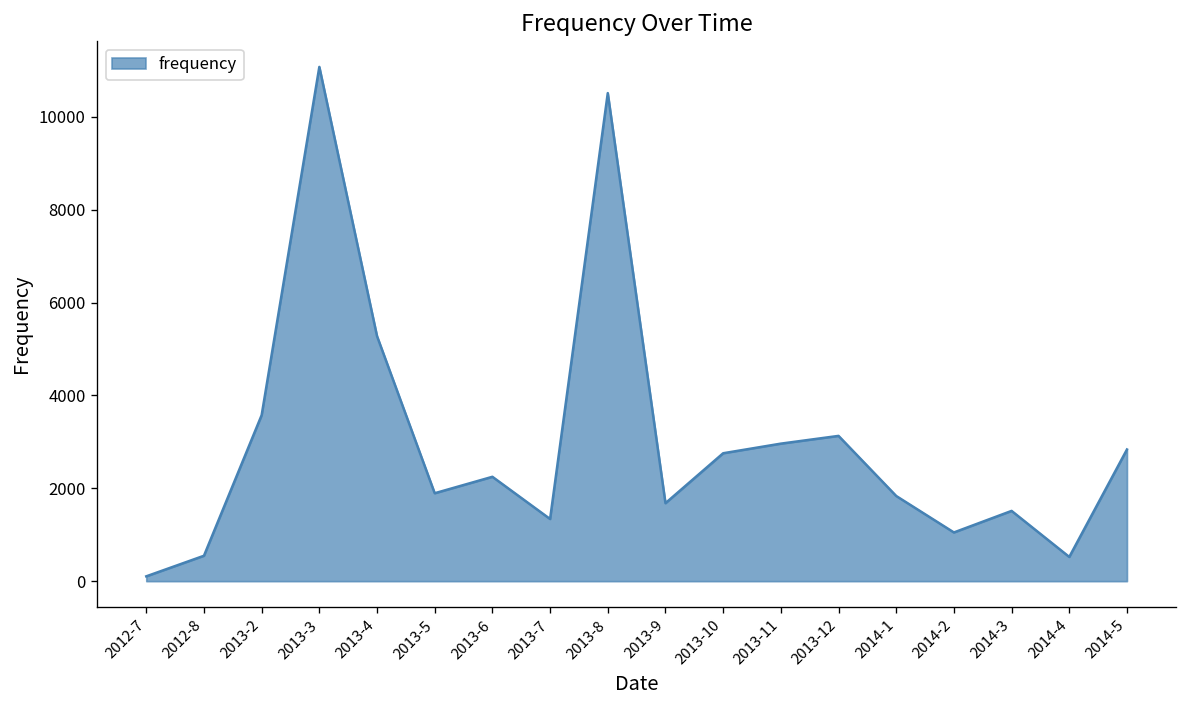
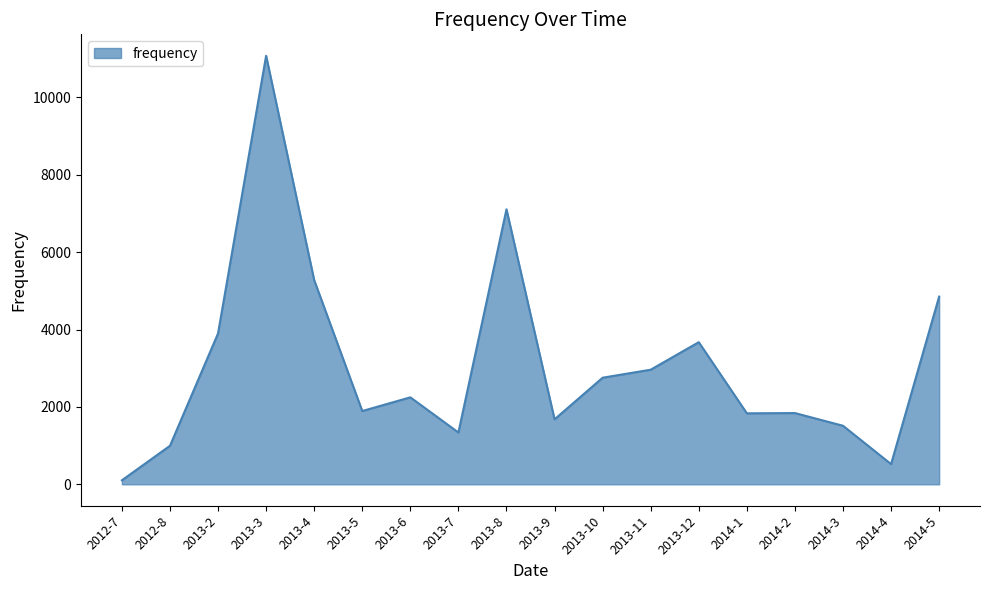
  {
    "2012-7": 100,
-   "2012-8": 500,
-   "2013-2": 3600,
+   "2012-8": 1000,
+   "2013-2": 3900,
    "2013-3": 11100,
    "2013-4": 5300,
    "2013-5": 1900,
    "2013-6": 2200,
    "2013-7": 1300,
-   "2013-8": 10500,
+   "2013-8": 7100,
    "2013-9": 1700,
    "2013-10": 2800,
    "2013-11": 3000,
-   "2013-12": 3100,
+   "2013-12": 3700,
    "2014-1": 1800,
-   "2014-2": 1000,
+   "2014-2": 1800,
    "2014-3": 1500,
    "2014-4": 500,
-   "2014-5": 2800
+   "2014-5": 4900
  }
